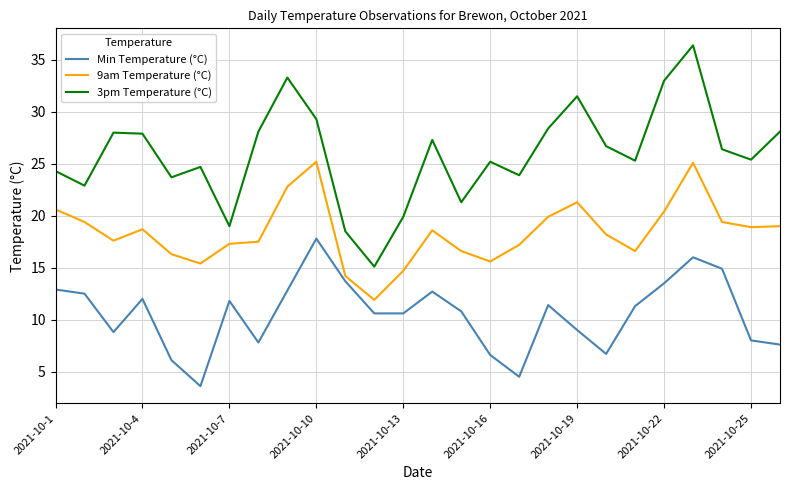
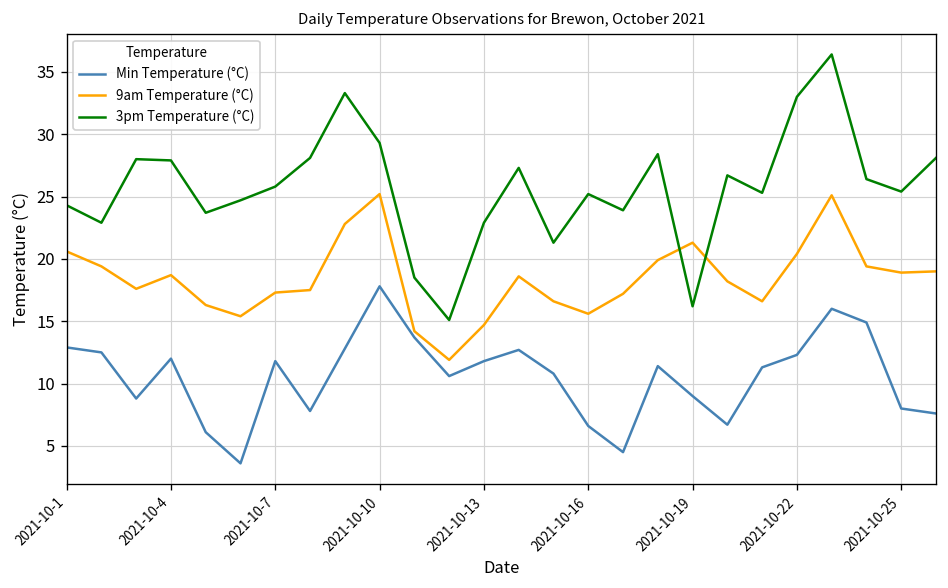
  {
    "Min Temperature (°C)": {
      "2021-10-1": 12.9,
      "2021-10-4": 12.0,
      "2021-10-7": 11.8,
      "2021-10-10": 17.8,
-     "2021-10-13": 10.6,
+     "2021-10-13": 11.8,
      "2021-10-16": 6.6,
      "2021-10-19": 9.0,
-     "2021-10-22": 13.5,
+     "2021-10-22": 12.3,
      "2021-10-25": 8.0
    },
    "9am Temperature (°C)": {
      "2021-10-1": 20.6,
      "2021-10-4": 18.7,
      "2021-10-7": 17.3,
      "2021-10-10": 25.2,
      "2021-10-13": 14.7,
      "2021-10-16": 15.6,
      "2021-10-19": 21.3,
      "2021-10-22": 20.4,
      "2021-10-25": 18.9
    },
    "3pm Temperature (°C)": {
      "2021-10-1": 24.3,
      "2021-10-4": 27.9,
-     "2021-10-7": 19.0,
+     "2021-10-7": 25.8,
      "2021-10-10": 29.3,
-     "2021-10-13": 19.9,
+     "2021-10-13": 22.9,
      "2021-10-16": 25.2,
-     "2021-10-19": 31.5,
+     "2021-10-19": 16.2,
      "2021-10-22": 33.0,
      "2021-10-25": 25.4
    }
  }
